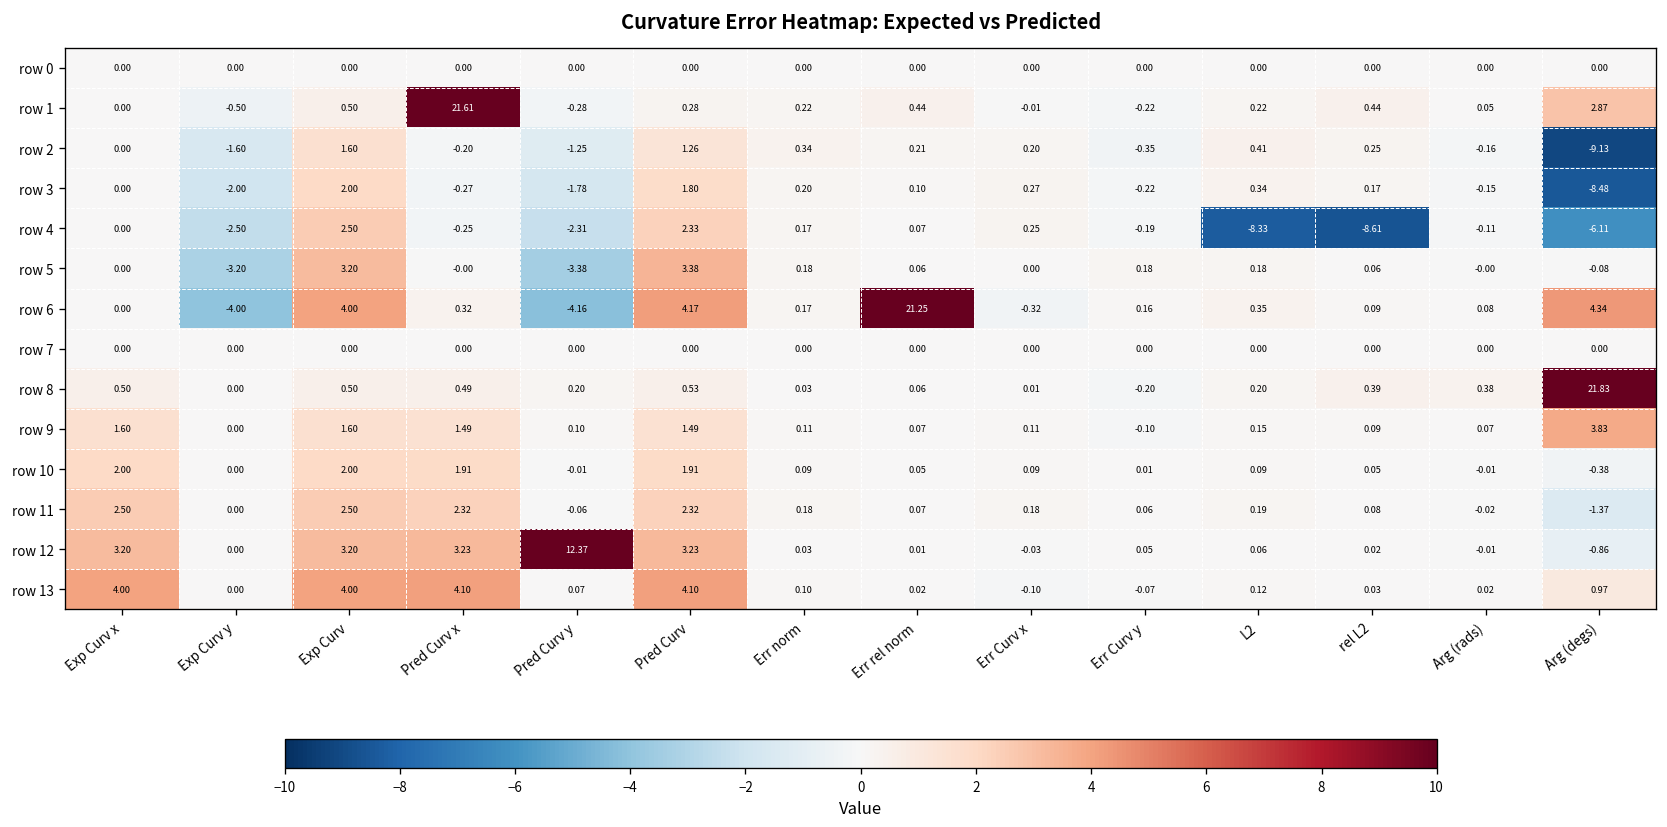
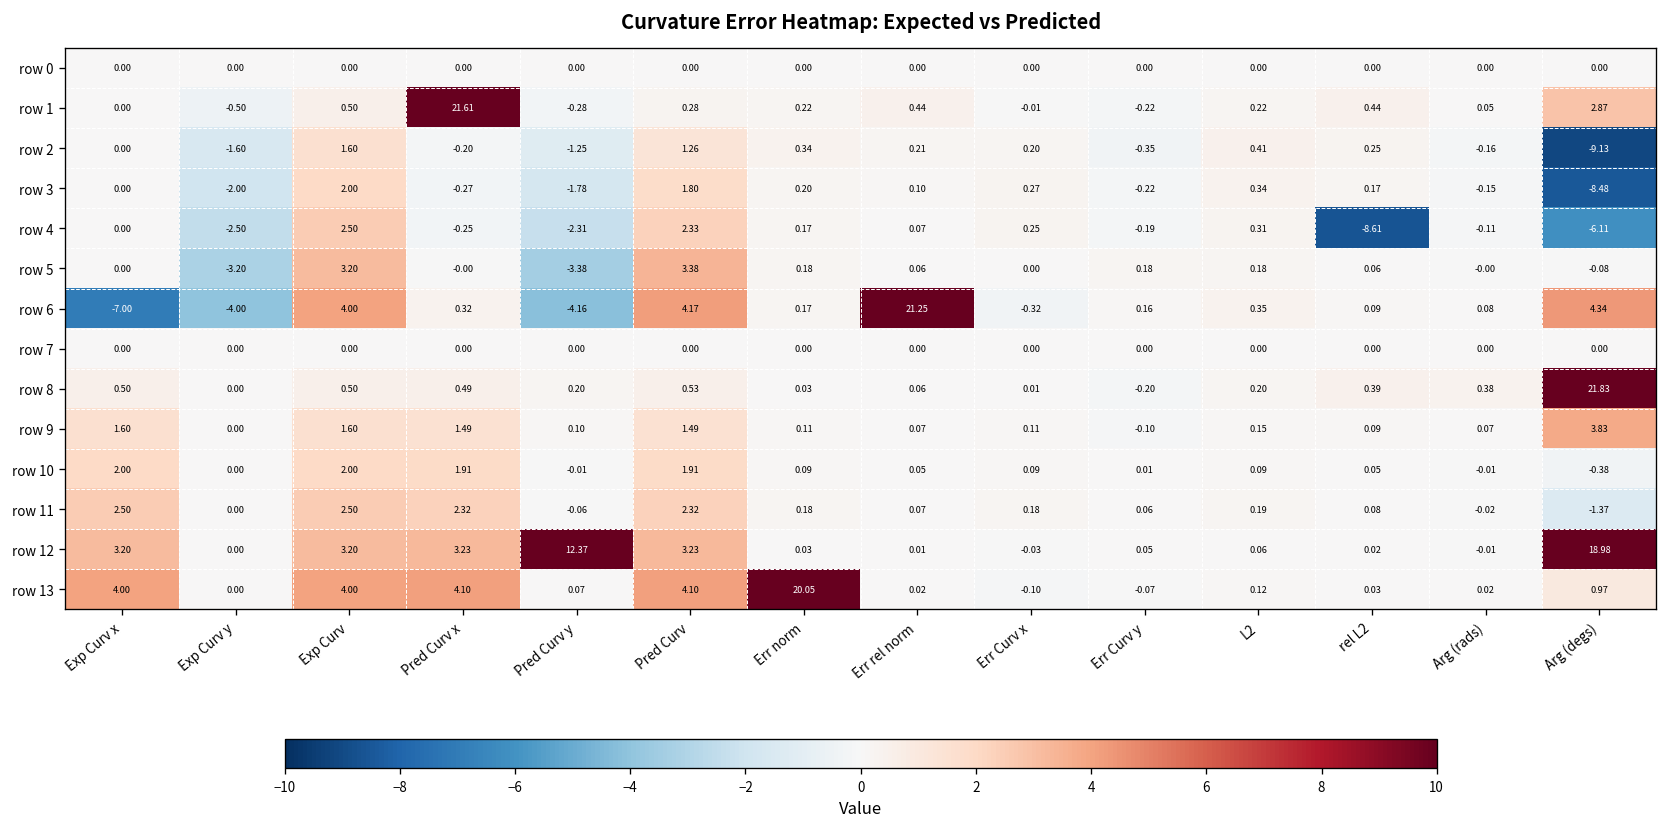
  {
    "row 0": {
      "Exp Curv x": 0.00,
      "Exp Curv y": 0.00,
      "Exp Curv": 0.00,
      "Pred Curv x": 0.00,
      "Pred Curv y": 0.00,
      "Pred Curv": 0.00,
      "Err norm": 0.00,
      "Err rel norm": 0.00,
      "Err Curv x": 0.00,
      "Err Curv y": 0.00,
      "L2": 0.00,
      "rel L2": 0.00,
      "Arg (rads)": 0.00,
      "Arg (degs)": 0.00
    },
    "row 1": {
      "Exp Curv x": 0.00,
      "Exp Curv y": -0.50,
      "Exp Curv": 0.50,
      "Pred Curv x": 21.61,
      "Pred Curv y": -0.28,
      "Pred Curv": 0.28,
      "Err norm": 0.22,
      "Err rel norm": 0.44,
      "Err Curv x": -0.01,
      "Err Curv y": -0.22,
      "L2": 0.22,
      "rel L2": 0.44,
      "Arg (rads)": 0.05,
      "Arg (degs)": 2.87
    },
    "row 2": {
      "Exp Curv x": 0.00,
      "Exp Curv y": -1.60,
      "Exp Curv": 1.60,
      "Pred Curv x": -0.20,
      "Pred Curv y": -1.25,
      "Pred Curv": 1.26,
      "Err norm": 0.34,
      "Err rel norm": 0.21,
      "Err Curv x": 0.20,
      "Err Curv y": -0.35,
      "L2": 0.41,
      "rel L2": 0.25,
      "Arg (rads)": -0.16,
      "Arg (degs)": -9.13
    },
    "row 3": {
      "Exp Curv x": 0.00,
      "Exp Curv y": -2.00,
      "Exp Curv": 2.00,
      "Pred Curv x": -0.27,
      "Pred Curv y": -1.78,
      "Pred Curv": 1.80,
      "Err norm": 0.20,
      "Err rel norm": 0.10,
      "Err Curv x": 0.27,
      "Err Curv y": -0.22,
      "L2": 0.34,
      "rel L2": 0.17,
      "Arg (rads)": -0.15,
      "Arg (degs)": -8.48
    },
    "row 4": {
      "Exp Curv x": 0.00,
      "Exp Curv y": -2.50,
      "Exp Curv": 2.50,
      "Pred Curv x": -0.25,
      "Pred Curv y": -2.31,
      "Pred Curv": 2.33,
      "Err norm": 0.17,
      "Err rel norm": 0.07,
      "Err Curv x": 0.25,
      "Err Curv y": -0.19,
-     "L2": -8.33,
+     "L2": 0.31,
      "rel L2": -8.61,
      "Arg (rads)": -0.11,
      "Arg (degs)": -6.11
    },
    "row 5": {
      "Exp Curv x": 0.00,
      "Exp Curv y": -3.20,
      "Exp Curv": 3.20,
      "Pred Curv x": -0.00,
      "Pred Curv y": -3.38,
      "Pred Curv": 3.38,
      "Err norm": 0.18,
      "Err rel norm": 0.06,
      "Err Curv x": 0.00,
      "Err Curv y": 0.18,
      "L2": 0.18,
      "rel L2": 0.06,
      "Arg (rads)": -0.00,
      "Arg (degs)": -0.08
    },
    "row 6": {
-     "Exp Curv x": 0.00,
+     "Exp Curv x": -7.00,
      "Exp Curv y": -4.00,
      "Exp Curv": 4.00,
      "Pred Curv x": 0.32,
      "Pred Curv y": -4.16,
      "Pred Curv": 4.17,
      "Err norm": 0.17,
      "Err rel norm": 21.25,
      "Err Curv x": -0.32,
      "Err Curv y": 0.16,
      "L2": 0.35,
      "rel L2": 0.09,
      "Arg (rads)": 0.08,
      "Arg (degs)": 4.34
    },
    "row 7": {
      "Exp Curv x": 0.00,
      "Exp Curv y": 0.00,
      "Exp Curv": 0.00,
      "Pred Curv x": 0.00,
      "Pred Curv y": 0.00,
      "Pred Curv": 0.00,
      "Err norm": 0.00,
      "Err rel norm": 0.00,
      "Err Curv x": 0.00,
      "Err Curv y": 0.00,
      "L2": 0.00,
      "rel L2": 0.00,
      "Arg (rads)": 0.00,
      "Arg (degs)": 0.00
    },
    "row 8": {
      "Exp Curv x": 0.50,
      "Exp Curv y": 0.00,
      "Exp Curv": 0.50,
      "Pred Curv x": 0.49,
      "Pred Curv y": 0.20,
      "Pred Curv": 0.53,
      "Err norm": 0.03,
      "Err rel norm": 0.06,
      "Err Curv x": 0.01,
      "Err Curv y": -0.20,
      "L2": 0.20,
      "rel L2": 0.39,
      "Arg (rads)": 0.38,
      "Arg (degs)": 21.83
    },
    "row 9": {
      "Exp Curv x": 1.60,
      "Exp Curv y": 0.00,
      "Exp Curv": 1.60,
      "Pred Curv x": 1.49,
      "Pred Curv y": 0.10,
      "Pred Curv": 1.49,
      "Err norm": 0.11,
      "Err rel norm": 0.07,
      "Err Curv x": 0.11,
      "Err Curv y": -0.10,
      "L2": 0.15,
      "rel L2": 0.09,
      "Arg (rads)": 0.07,
      "Arg (degs)": 3.83
    },
    "row 10": {
      "Exp Curv x": 2.00,
      "Exp Curv y": 0.00,
      "Exp Curv": 2.00,
      "Pred Curv x": 1.91,
      "Pred Curv y": -0.01,
      "Pred Curv": 1.91,
      "Err norm": 0.09,
      "Err rel norm": 0.05,
      "Err Curv x": 0.09,
      "Err Curv y": 0.01,
      "L2": 0.09,
      "rel L2": 0.05,
      "Arg (rads)": -0.01,
      "Arg (degs)": -0.38
    },
    "row 11": {
      "Exp Curv x": 2.50,
      "Exp Curv y": 0.00,
      "Exp Curv": 2.50,
      "Pred Curv x": 2.32,
      "Pred Curv y": -0.06,
      "Pred Curv": 2.32,
      "Err norm": 0.18,
      "Err rel norm": 0.07,
      "Err Curv x": 0.18,
      "Err Curv y": 0.06,
      "L2": 0.19,
      "rel L2": 0.08,
      "Arg (rads)": -0.02,
      "Arg (degs)": -1.37
    },
    "row 12": {
      "Exp Curv x": 3.20,
      "Exp Curv y": 0.00,
      "Exp Curv": 3.20,
      "Pred Curv x": 3.23,
      "Pred Curv y": 12.37,
      "Pred Curv": 3.23,
      "Err norm": 0.03,
      "Err rel norm": 0.01,
      "Err Curv x": -0.03,
      "Err Curv y": 0.05,
      "L2": 0.06,
      "rel L2": 0.02,
      "Arg (rads)": -0.01,
-     "Arg (degs)": -0.86
+     "Arg (degs)": 18.98
    },
    "row 13": {
      "Exp Curv x": 4.00,
      "Exp Curv y": 0.00,
      "Exp Curv": 4.00,
      "Pred Curv x": 4.10,
      "Pred Curv y": 0.07,
      "Pred Curv": 4.10,
-     "Err norm": 0.10,
+     "Err norm": 20.05,
      "Err rel norm": 0.02,
      "Err Curv x": -0.10,
      "Err Curv y": -0.07,
      "L2": 0.12,
      "rel L2": 0.03,
      "Arg (rads)": 0.02,
      "Arg (degs)": 0.97
    }
  }
